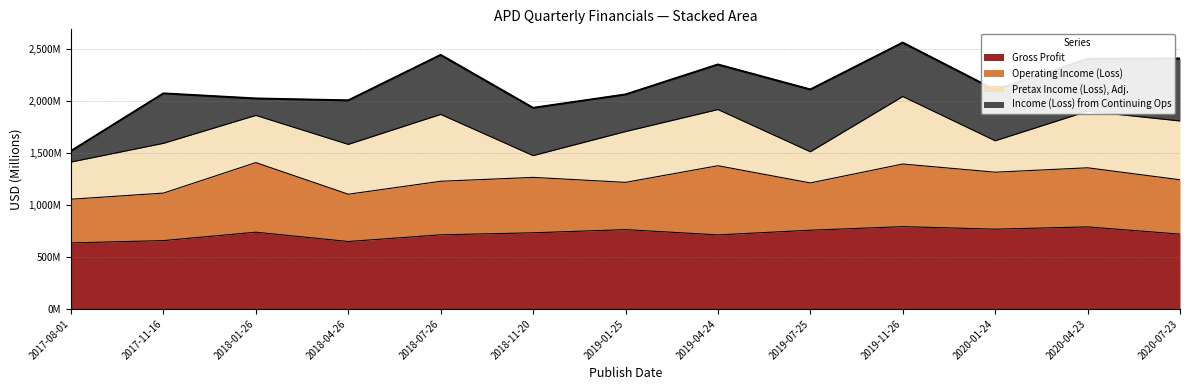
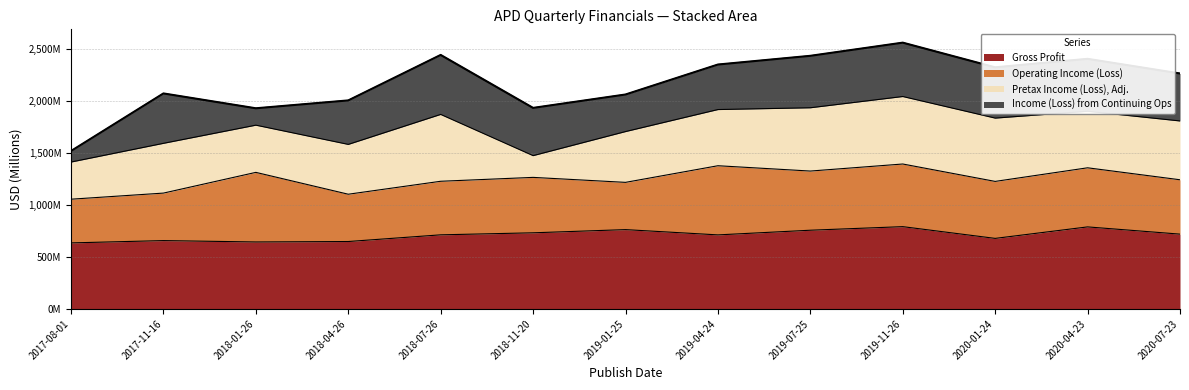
  {
    "Gross Profit": {
      "2017-08-01": "640,000,000",
      "2017-11-16": "660,000,000",
-     "2018-01-26": "740,000,000",
+     "2018-01-26": "640,000,000",
      "2018-04-26": "650,000,000",
      "2018-07-26": "710,000,000",
      "2018-11-20": "730,000,000",
      "2019-01-25": "760,000,000",
      "2019-04-24": "710,000,000",
      "2019-07-25": "760,000,000",
      "2019-11-26": "790,000,000",
-     "2020-01-24": "770,000,000",
+     "2020-01-24": "680,000,000",
      "2020-04-23": "790,000,000",
      "2020-07-23": "720,000,000"
    },
    "Operating Income (Loss)": {
      "2017-08-01": "420,000,000",
      "2017-11-16": "460,000,000",
      "2018-01-26": "670,000,000",
      "2018-04-26": "460,000,000",
      "2018-07-26": "520,000,000",
      "2018-11-20": "530,000,000",
      "2019-01-25": "460,000,000",
      "2019-04-24": "670,000,000",
-     "2019-07-25": "460,000,000",
+     "2019-07-25": "570,000,000",
      "2019-11-26": "600,000,000",
      "2020-01-24": "550,000,000",
      "2020-04-23": "570,000,000",
      "2020-07-23": "520,000,000"
    },
    "Pretax Income (Loss), Adj.": {
      "2017-08-01": "360,000,000",
      "2017-11-16": "480,000,000",
      "2018-01-26": "450,000,000",
      "2018-04-26": "480,000,000",
      "2018-07-26": "640,000,000",
      "2018-11-20": "210,000,000",
      "2019-01-25": "490,000,000",
      "2019-04-24": "540,000,000",
-     "2019-07-25": "300,000,000",
+     "2019-07-25": "610,000,000",
      "2019-11-26": "650,000,000",
-     "2020-01-24": "300,000,000",
+     "2020-01-24": "610,000,000",
      "2020-07-23": "570,000,000"
    },
    "Income (Loss) from Continuing Ops": {
      "2017-08-01": "110,000,000",
      "2017-11-16": "480,000,000",
      "2018-01-26": "160,000,000",
      "2018-04-26": "420,000,000",
      "2018-07-26": "570,000,000",
      "2018-11-20": "460,000,000",
      "2019-01-25": "360,000,000",
      "2019-04-24": "430,000,000",
-     "2019-07-25": "600,000,000",
+     "2019-07-25": "500,000,000",
      "2019-11-26": "520,000,000",
-     "2020-07-23": "600,000,000"
+     "2020-07-23": "460,000,000"
    }
  }
